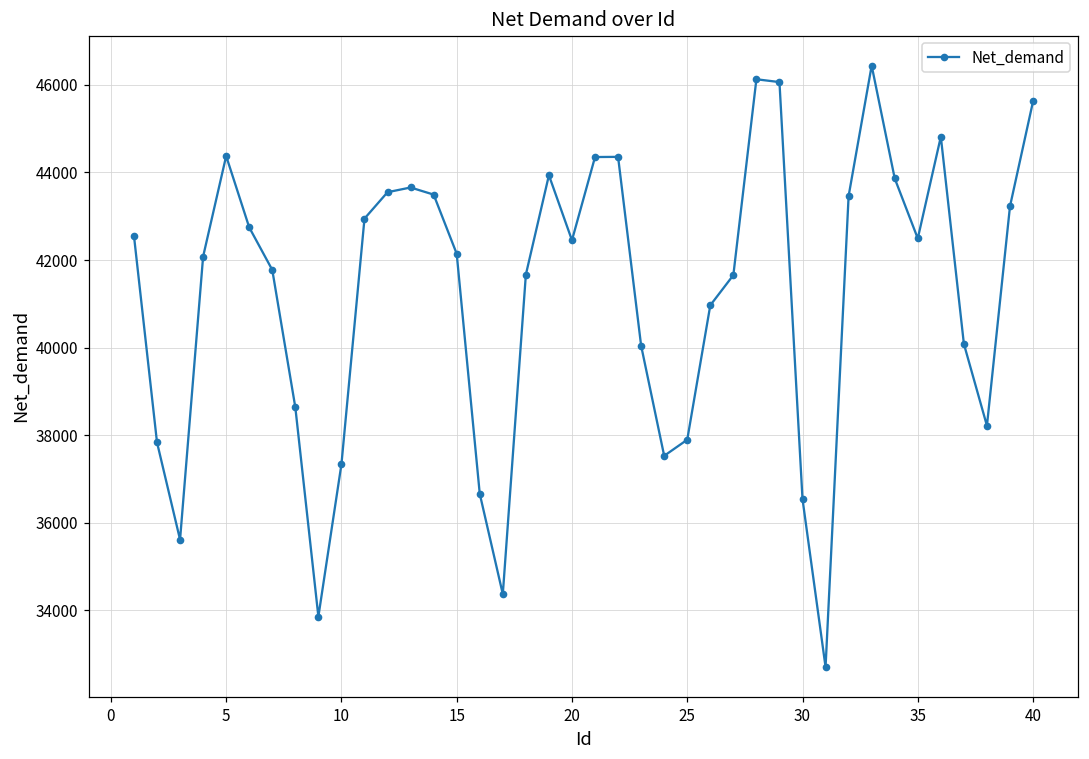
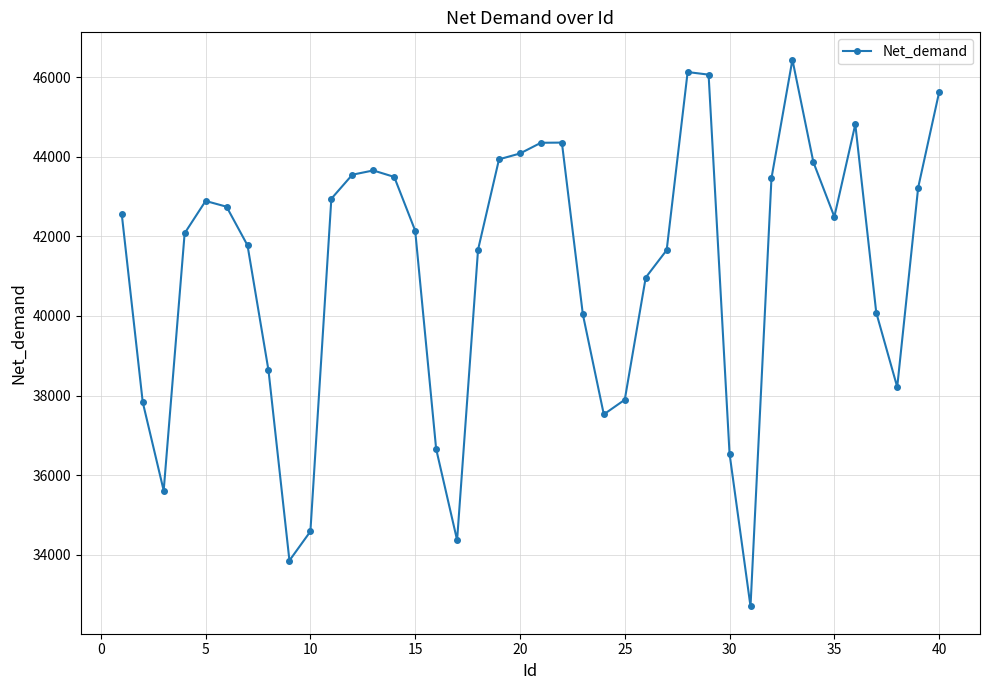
  {
-   "5": 44400,
-   "10": 37300,
+   "5": 42900,
+   "10": 34600,
    "15": 42100,
-   "20": 42500,
+   "20": 44100,
    "25": 37900,
    "30": 36500,
    "35": 42500,
    "40": 45600
  }
